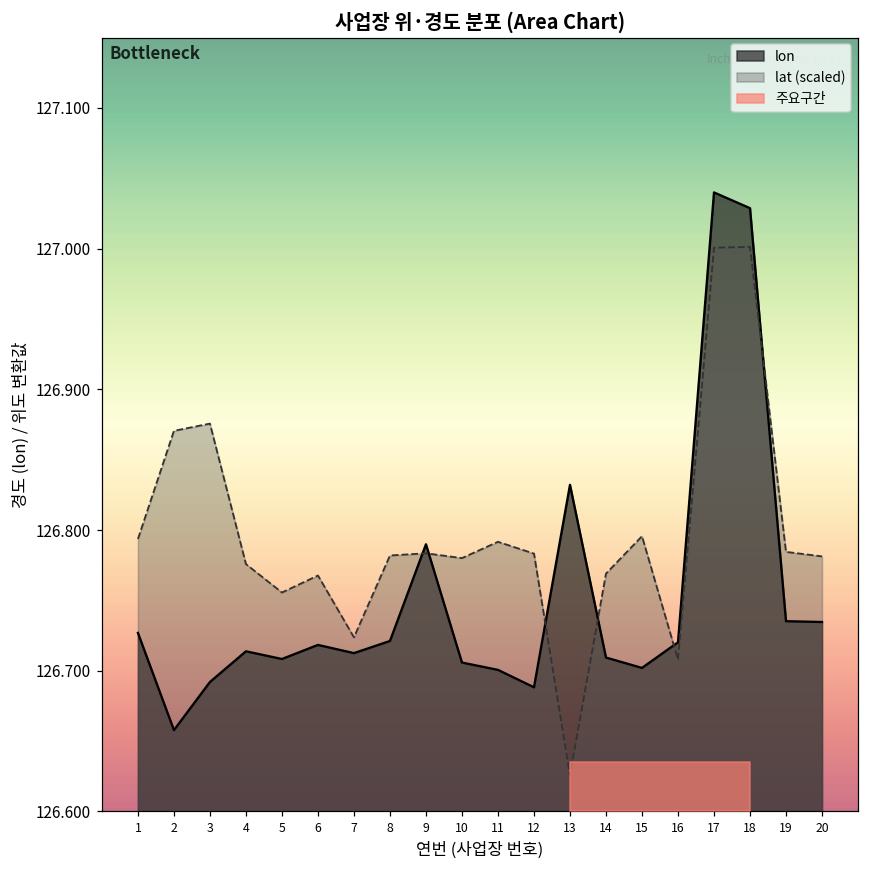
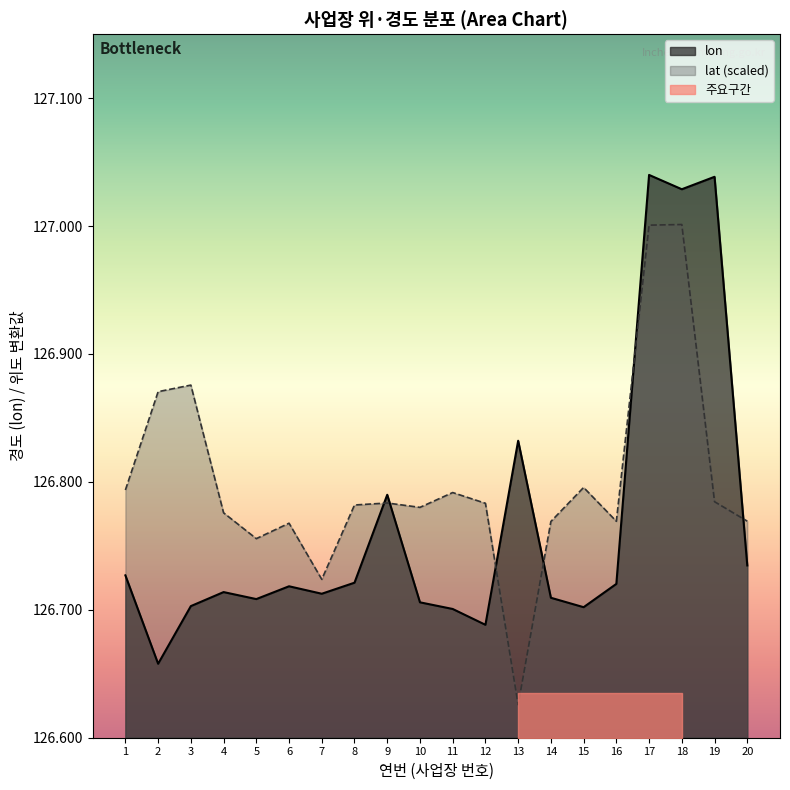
  {
    "lon": {
      "1": 126.727,
      "2": 126.658,
-     "3": 126.692,
+     "3": 126.703,
      "4": 126.714,
      "5": 126.708,
      "6": 126.718,
      "7": 126.713,
      "8": 126.721,
      "9": 126.790,
      "10": 126.706,
      "11": 126.701,
      "12": 126.688,
      "13": 126.832,
      "14": 126.709,
      "15": 126.702,
      "16": 126.720,
      "17": 127.040,
      "18": 127.029,
-     "19": 126.735,
+     "19": 127.038,
      "20": 126.735
    },
    "lat (scaled)": {
      "1": 126.794,
      "2": 126.871,
      "3": 126.876,
      "4": 126.776,
      "5": 126.756,
      "6": 126.768,
      "7": 126.724,
      "8": 126.782,
      "9": 126.783,
      "10": 126.780,
      "11": 126.792,
      "12": 126.783,
      "13": 126.626,
      "14": 126.769,
      "15": 126.796,
-     "16": 126.708,
+     "16": 126.769,
      "17": 127.001,
      "18": 127.001,
      "19": 126.785,
-     "20": 126.781
+     "20": 126.769
    },
    "주요구간": {
      "13": 126.635,
      "18": 126.635
    }
  }
